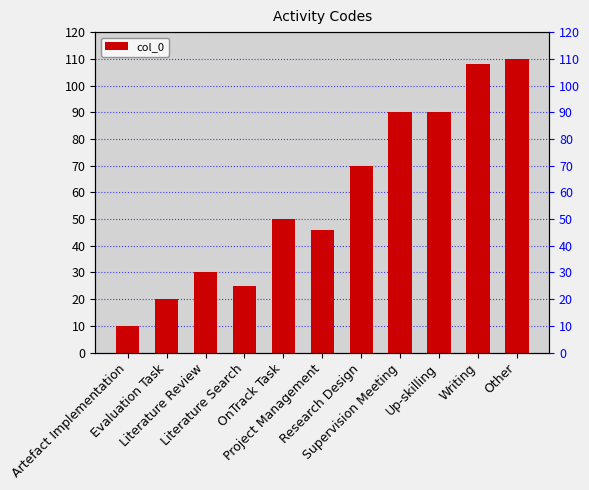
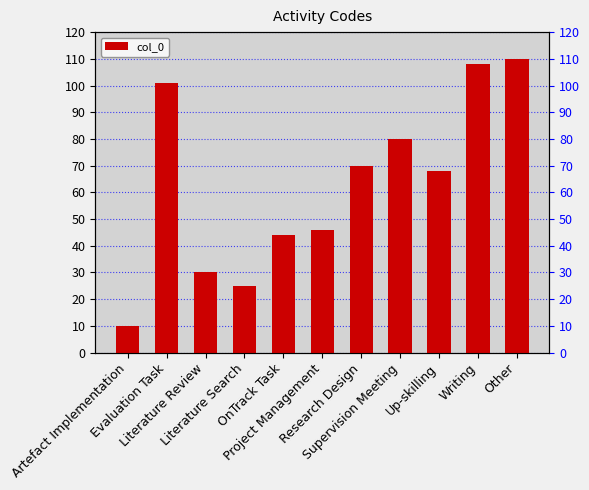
  {
    "Artefact Implementation": 10,
-   "Evaluation Task": 20,
+   "Evaluation Task": 101,
    "Literature Review": 30,
    "Literature Search": 25,
-   "OnTrack Task": 50,
+   "OnTrack Task": 44,
    "Project Management": 46,
    "Research Design": 70,
-   "Supervision Meeting": 90,
-   "Up-skilling": 90,
+   "Supervision Meeting": 80,
+   "Up-skilling": 68,
    "Writing": 108,
    "Other": 110
  }
